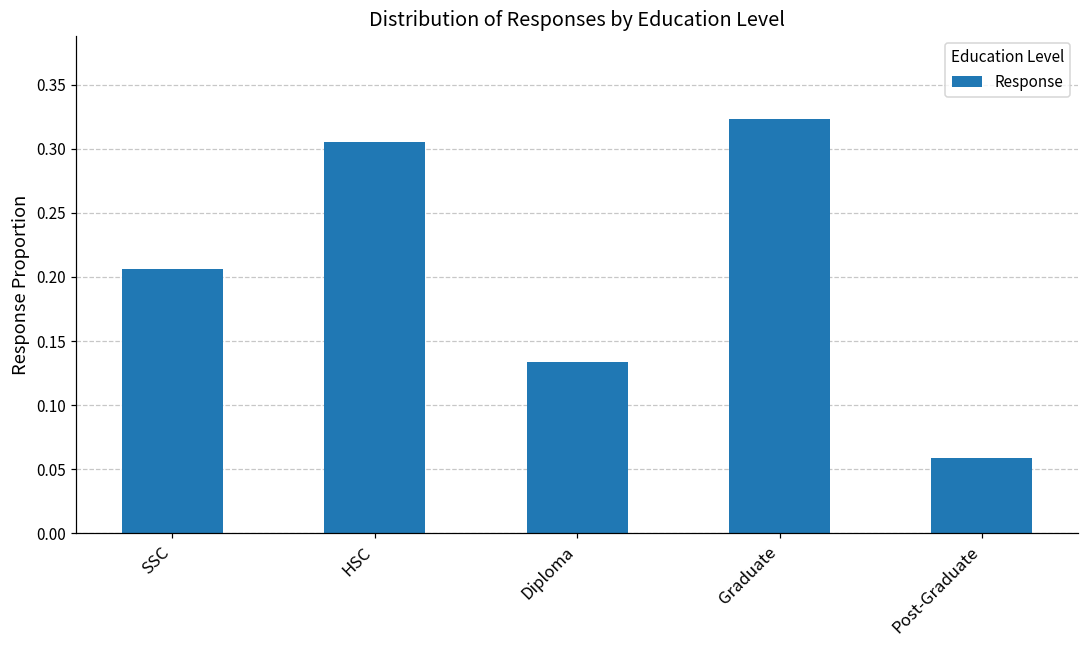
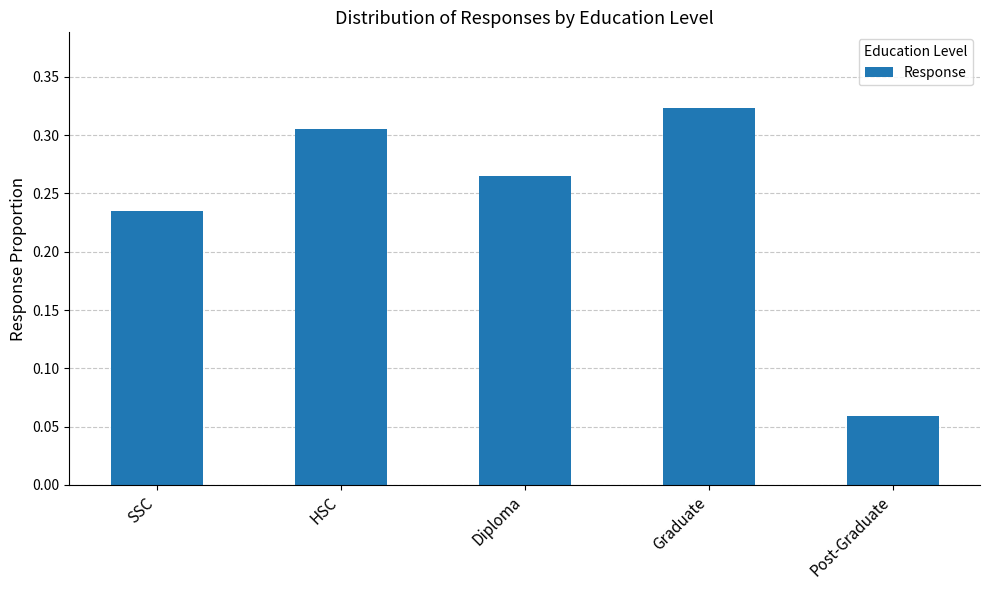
  {
-   "SSC": 0.207,
+   "SSC": 0.235,
    "HSC": 0.305,
-   "Diploma": 0.134,
+   "Diploma": 0.265,
    "Graduate": 0.324,
    "Post-Graduate": 0.059
  }
